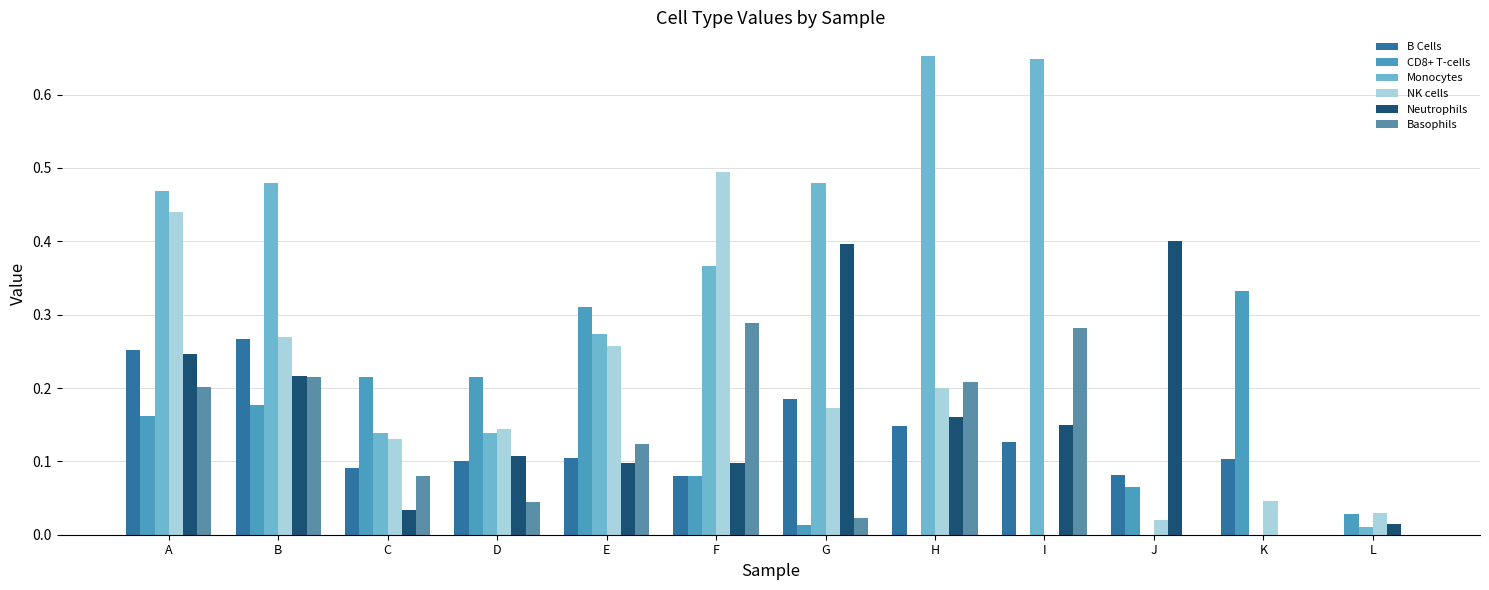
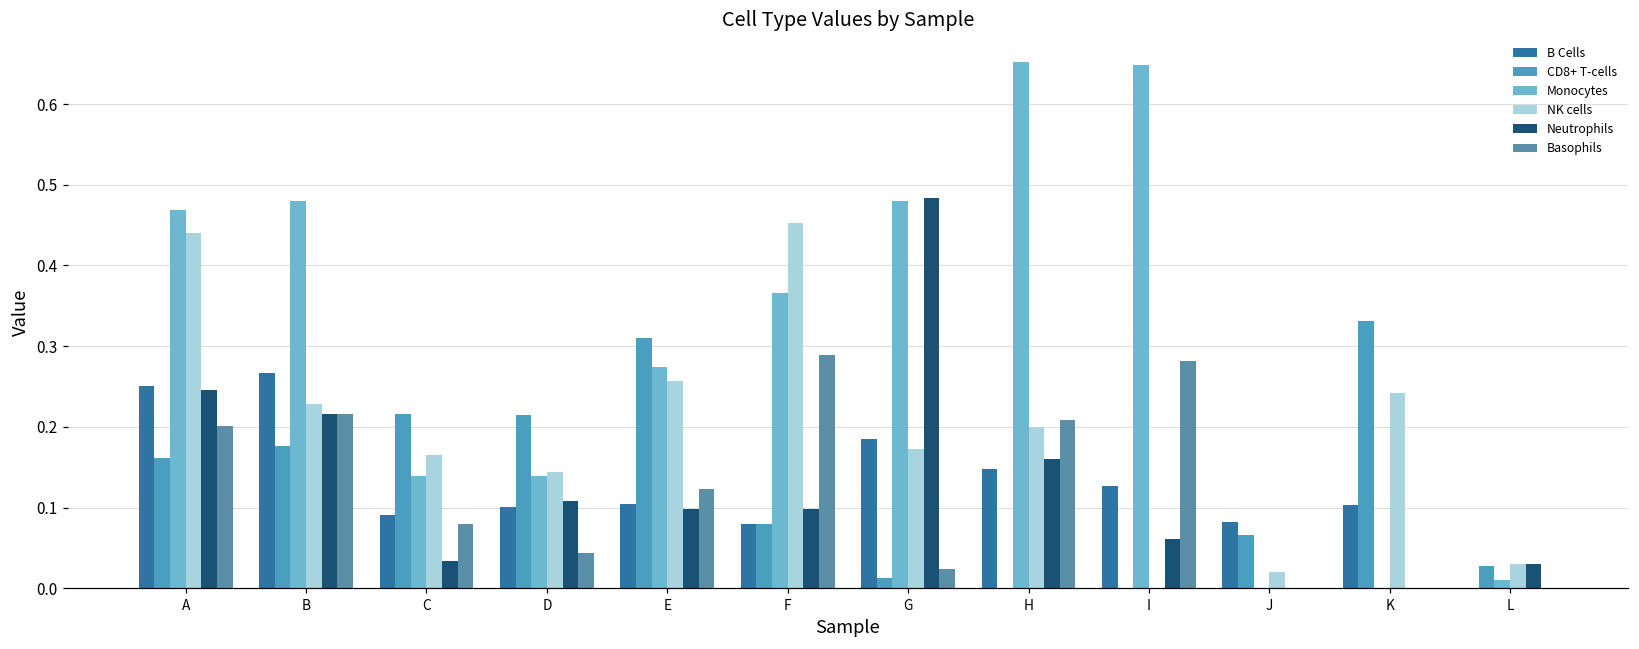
  {
    "NK cells": {
      "A": 0.44,
-     "B": 0.27,
-     "C": 0.13,
+     "B": 0.23,
+     "C": 0.17,
      "D": 0.14,
      "E": 0.26,
-     "F": 0.49,
+     "F": 0.45,
      "G": 0.17,
      "H": 0.20,
      "I": 0.00,
      "J": 0.02,
-     "K": 0.05,
+     "K": 0.24,
      "L": 0.03
    },
    "Neutrophils": {
      "A": 0.25,
      "B": 0.22,
      "C": 0.03,
      "D": 0.11,
      "E": 0.10,
      "F": 0.10,
-     "G": 0.40,
+     "G": 0.48,
      "H": 0.16,
-     "I": 0.15,
-     "J": 0.4,
+     "I": 0.06,
+     "J": 0.0,
      "K": 0.00,
-     "L": 0.02
+     "L": 0.03
    }
  }
